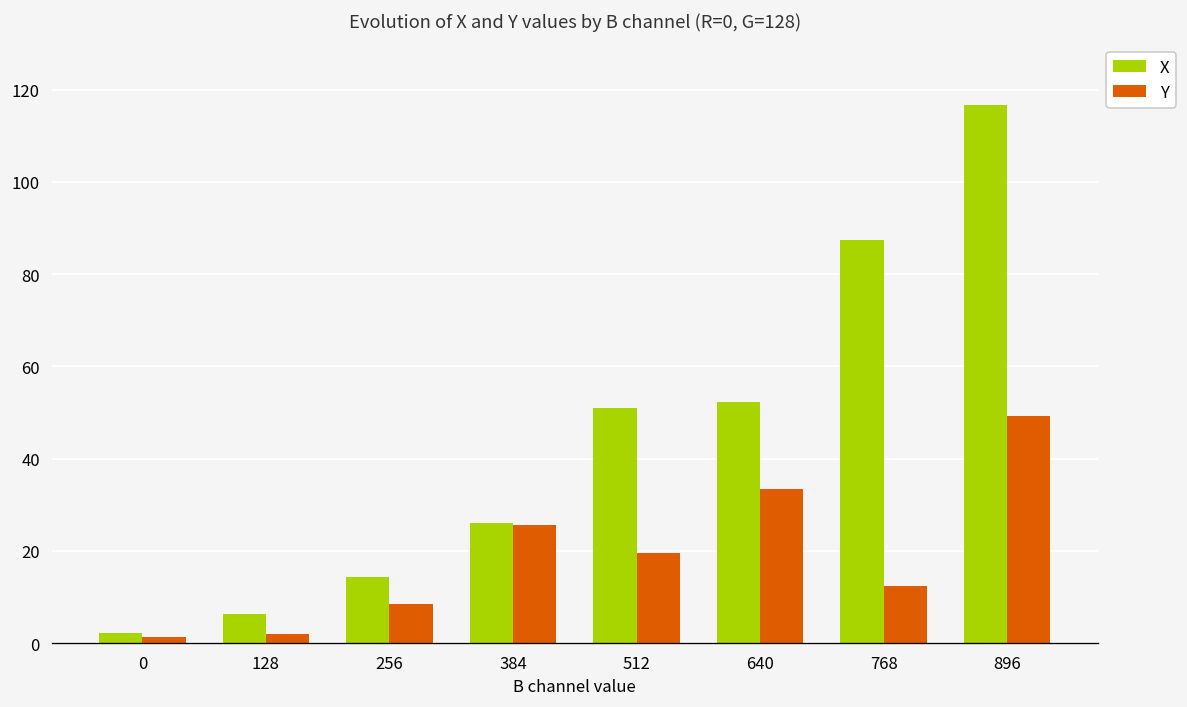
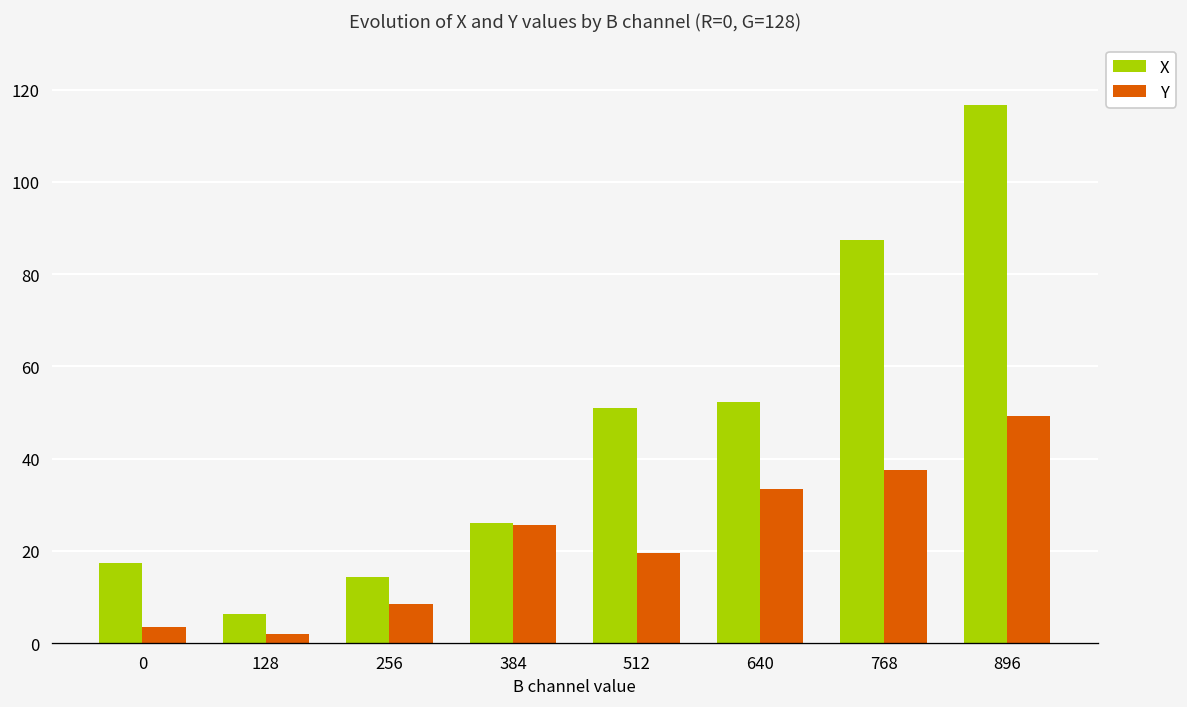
  {
    "X": {
-     "0": 2,
+     "0": 17,
      "128": 6,
      "256": 14,
      "384": 26,
      "512": 51,
      "640": 52,
      "768": 87,
      "896": 117
    },
    "Y": {
-     "0": 1,
+     "0": 4,
      "128": 2,
      "256": 8,
      "384": 26,
      "512": 20,
      "640": 33,
-     "768": 12,
+     "768": 38,
      "896": 49
    }
  }
